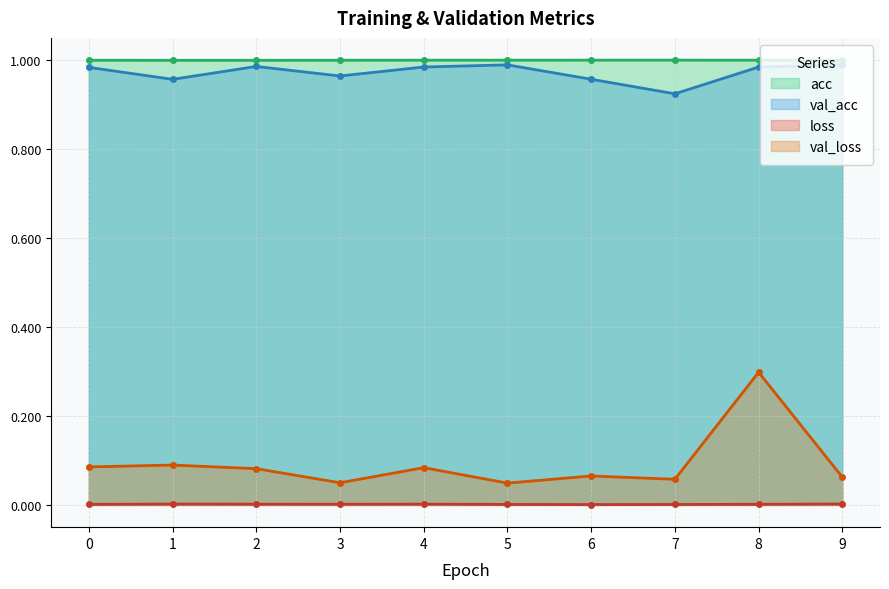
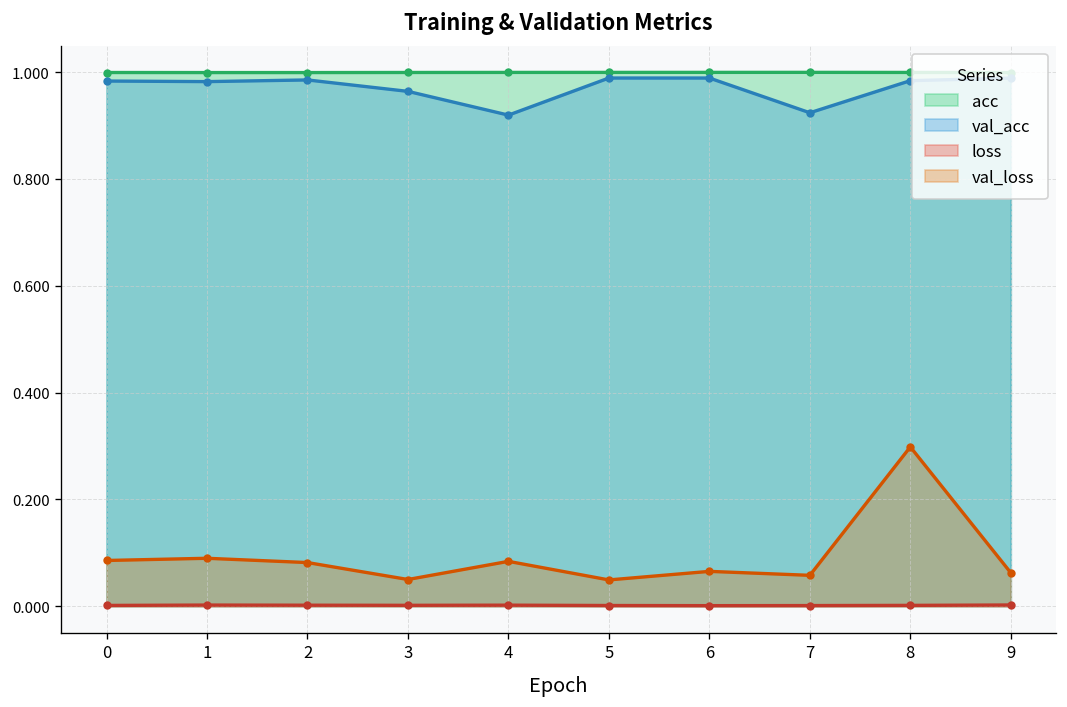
  {
    "acc": {
      "0": 1.00,
      "1": 1.00,
      "2": 1.00,
      "3": 1.00,
      "4": 1.00,
      "5": 1.00,
      "6": 1.00,
      "7": 1.00,
      "8": 1.00
    },
    "val_acc": {
      "0": 0.98,
-     "1": 0.96,
+     "1": 0.98,
      "2": 0.99,
      "3": 0.96,
-     "4": 0.98,
+     "4": 0.92,
      "5": 0.99,
-     "6": 0.96,
+     "6": 0.99,
      "7": 0.92,
      "8": 0.98
    }
  }
